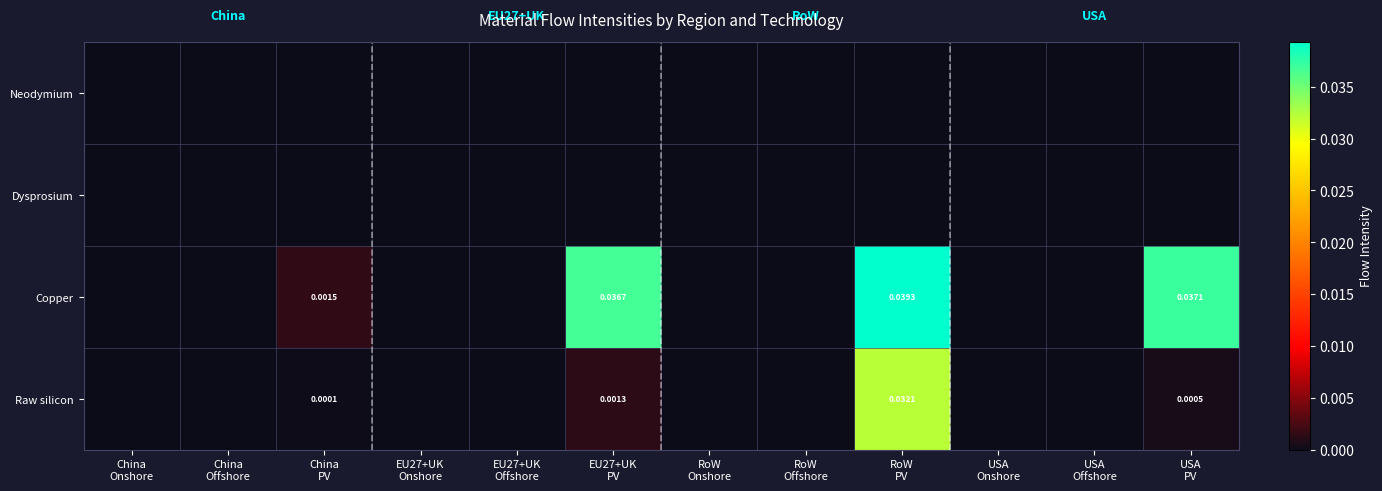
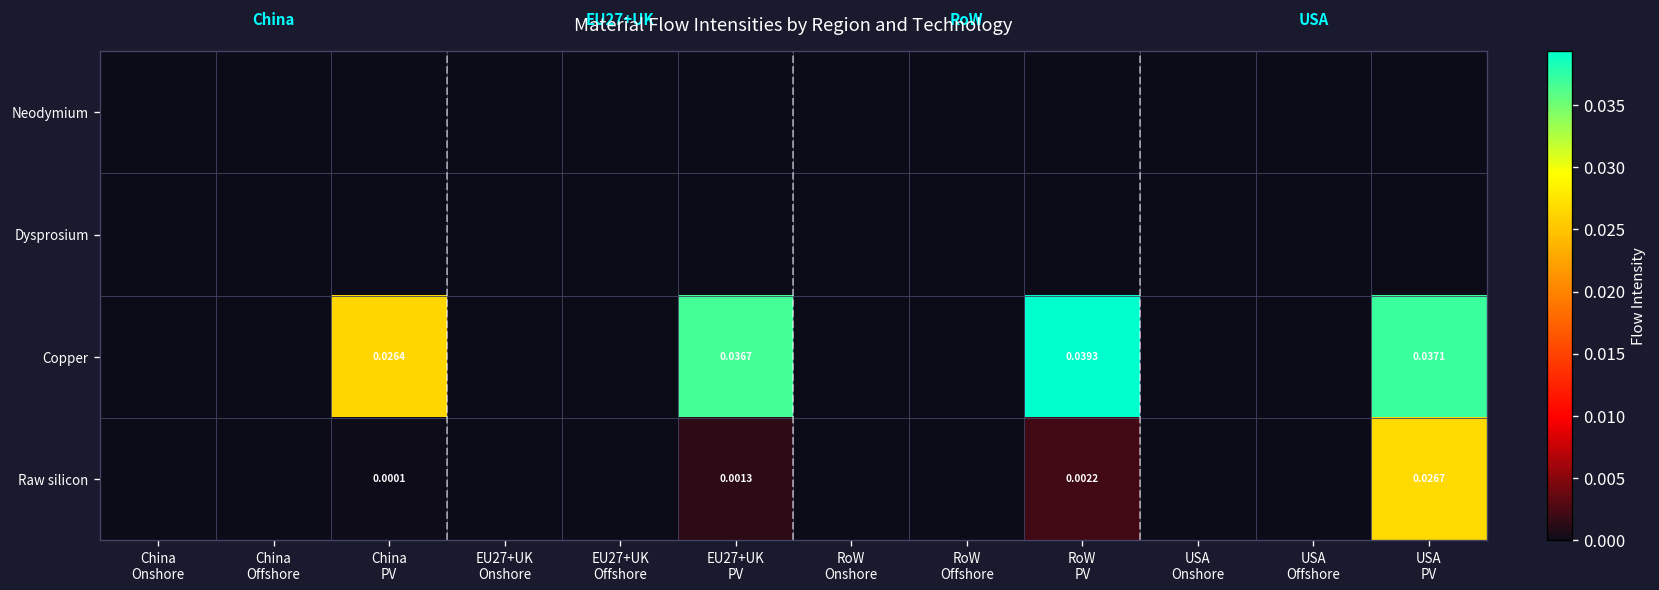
  {
    "Copper": {
-     "China PV": 0.0015,
+     "China PV": 0.0264,
      "EU27+UK PV": 0.0367,
      "RoW PV": 0.0393,
      "USA PV": 0.0371
    },
    "Raw silicon": {
      "China PV": 0.0001,
      "EU27+UK PV": 0.0013,
-     "RoW PV": 0.0321,
-     "USA PV": 0.0005
+     "RoW PV": 0.0022,
+     "USA PV": 0.0267
    }
  }
